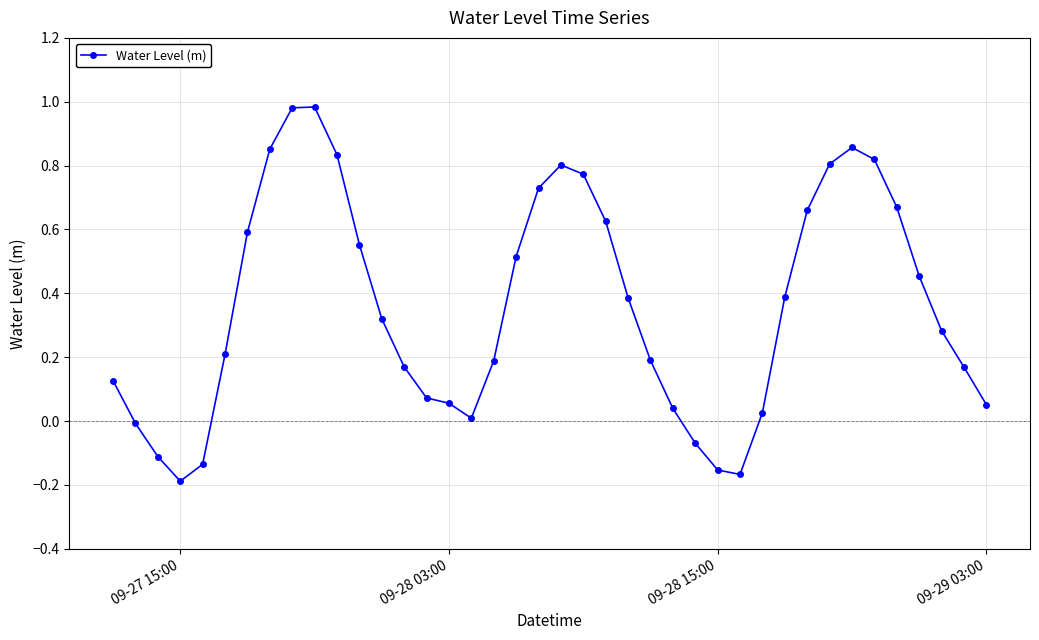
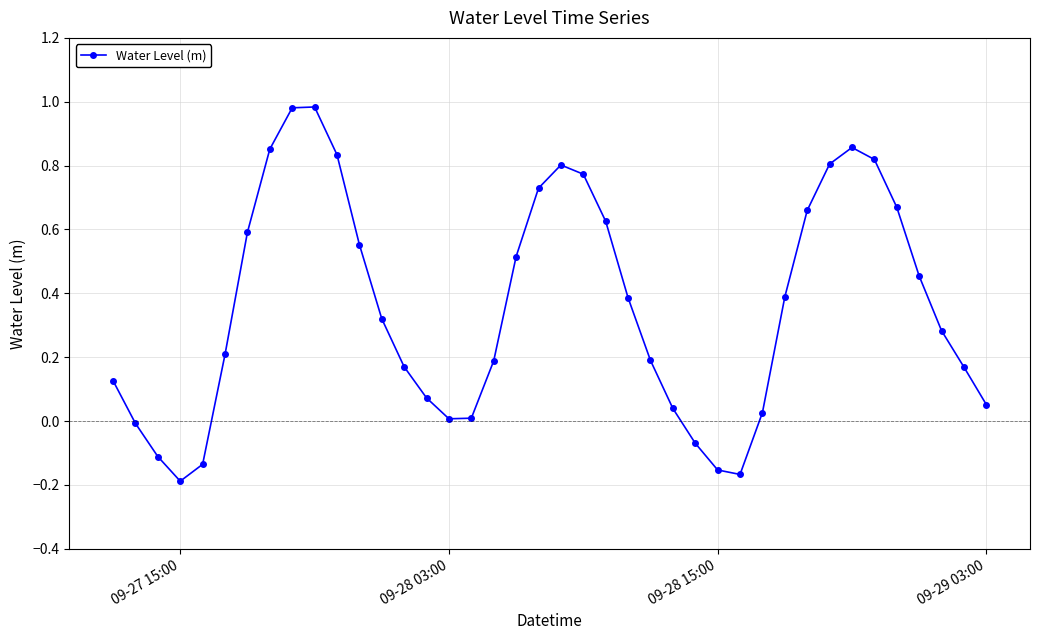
  {
    "09-27 15:00": -0.19,
-   "09-28 03:00": 0.06,
+   "09-28 03:00": 0.01,
    "09-28 15:00": -0.15,
    "09-29 03:00": 0.05
  }
